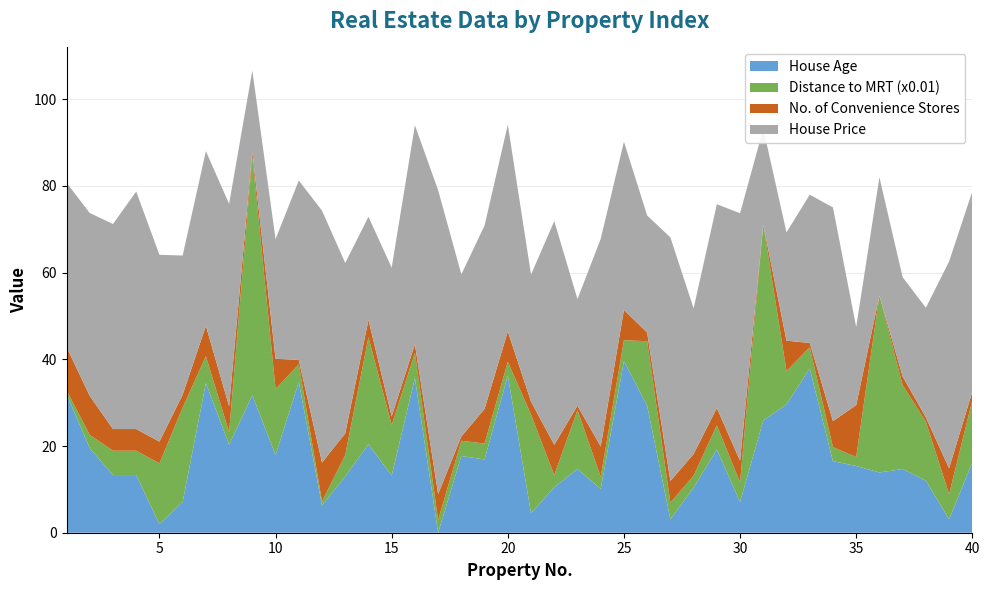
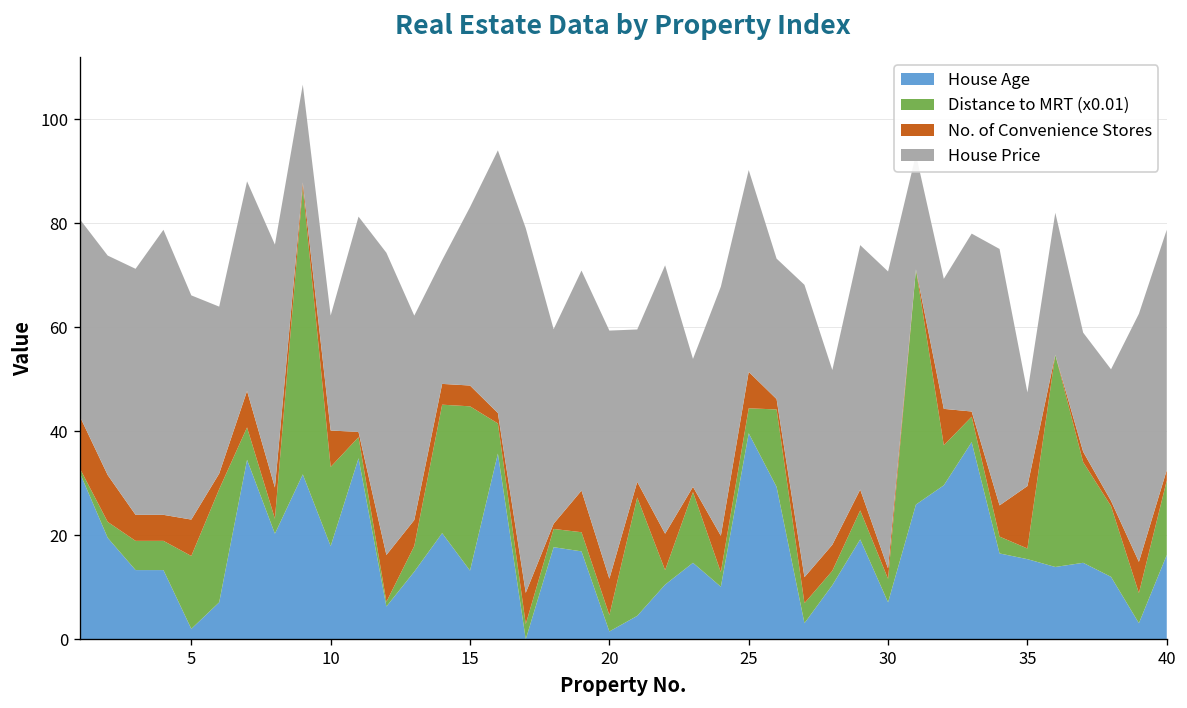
  {
    "House Age": {
      "5": 2,
      "10": 18,
      "15": 13,
-     "20": 36,
+     "20": 2,
      "25": 40,
      "30": 7,
      "35": 15,
      "40": 16
    },
    "Distance to MRT (x0.01)": {
      "5": 14,
      "10": 15,
-     "15": 12,
+     "15": 32,
      "20": 3,
      "25": 5,
      "30": 5,
      "35": 2,
      "40": 14
    },
    "No. of Convenience Stores": {
-     "5": 5,
+     "5": 7,
      "10": 7,
-     "15": 2,
+     "15": 4,
      "20": 7,
      "25": 7,
-     "30": 5,
+     "30": 2,
      "35": 12,
      "40": 2
    },
    "House Price": {
      "5": 43,
-     "10": 28,
+     "10": 22,
      "15": 34,
      "20": 48,
      "25": 39,
      "30": 57,
      "35": 18,
      "40": 46
    }
  }
